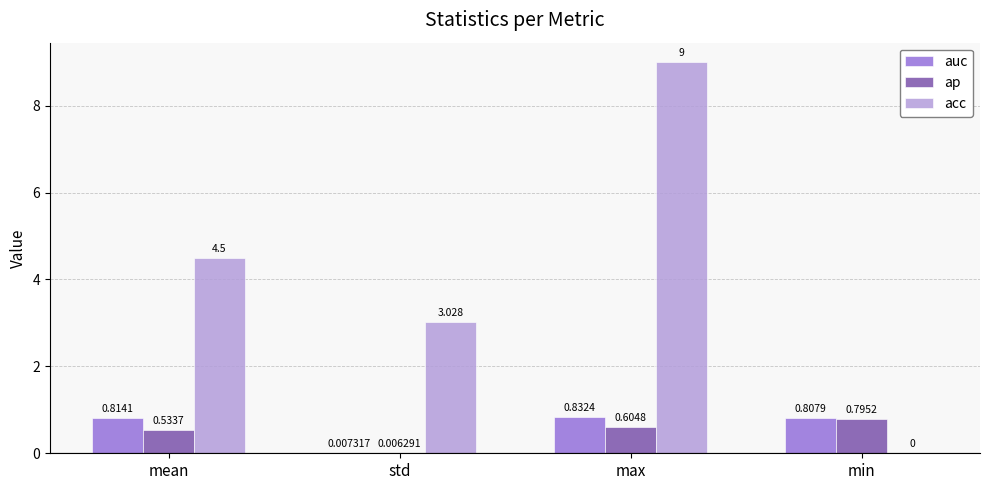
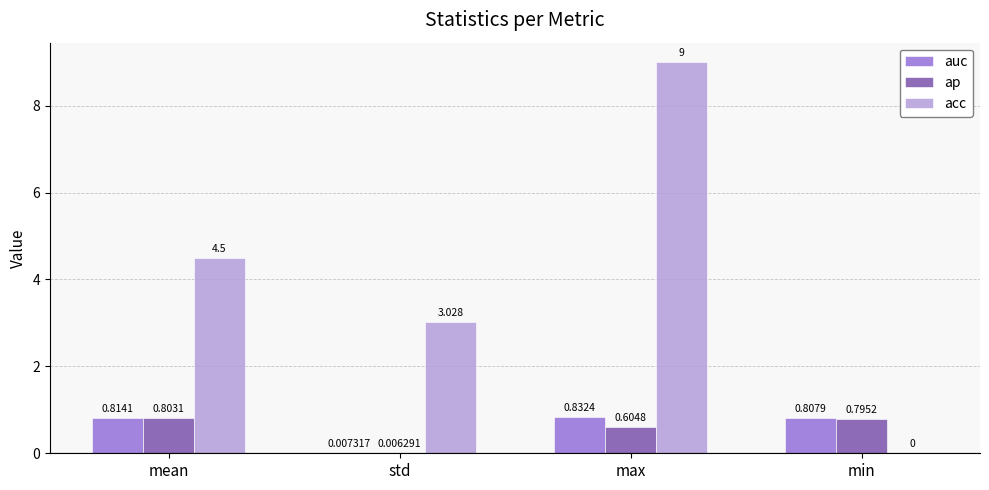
  {
    "ap": {
-     "mean": 0.5337,
+     "mean": 0.8031,
      "std": 0.006291,
      "max": 0.6048,
      "min": 0.7952
    }
  }
